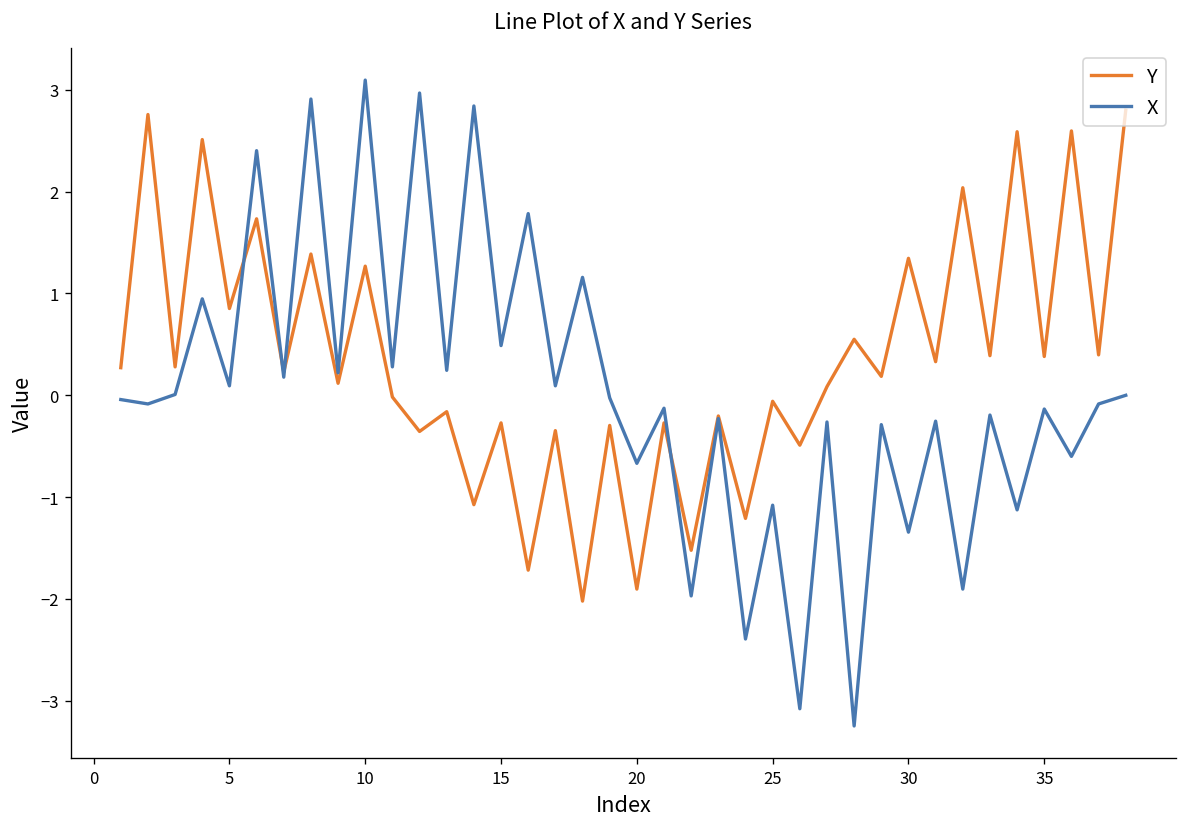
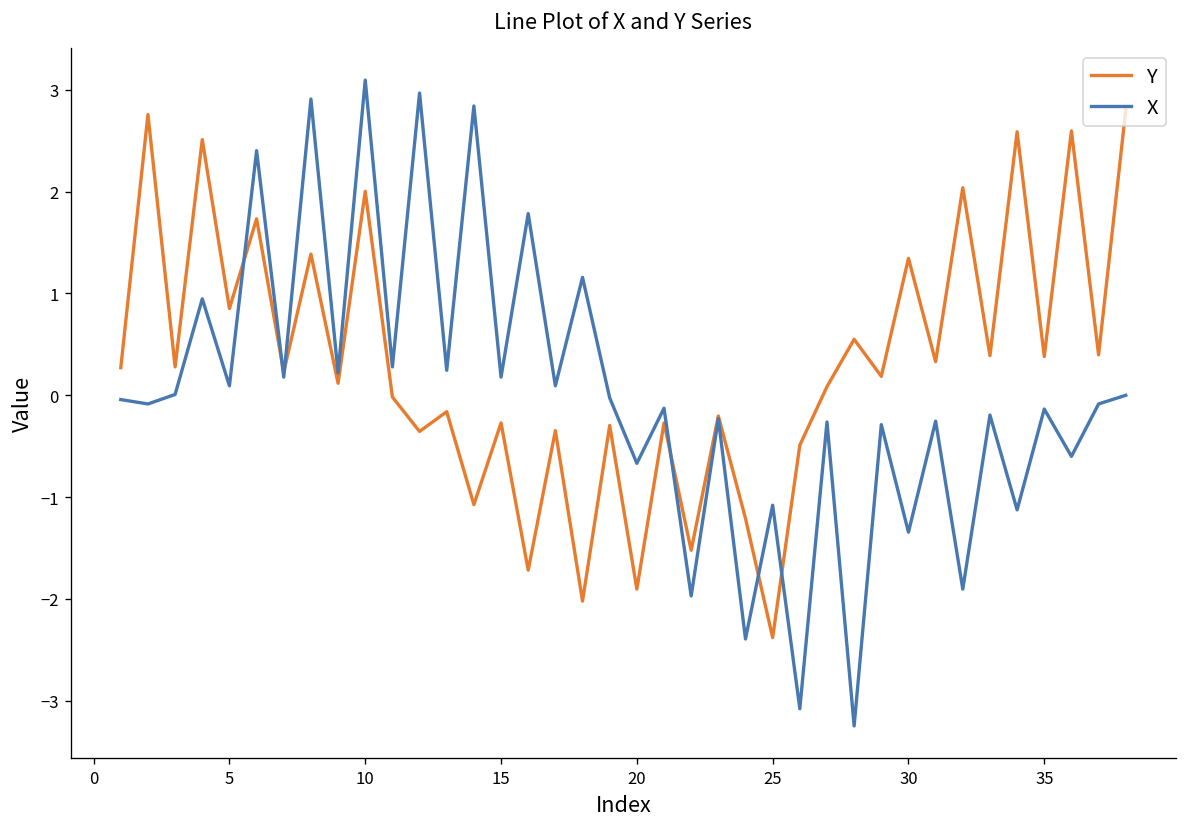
  {
    "Y": {
      "5": 0.9,
-     "10": 1.3,
+     "10": 2.0,
      "15": -0.3,
      "20": -1.9,
-     "25": -0.1,
+     "25": -2.4,
      "30": 1.3,
      "35": 0.4
    },
    "X": {
      "5": 0.1,
      "10": 3.1,
-     "15": 0.5,
+     "15": 0.2,
      "20": -0.7,
      "25": -1.1,
      "30": -1.3,
      "35": -0.1
    }
  }
